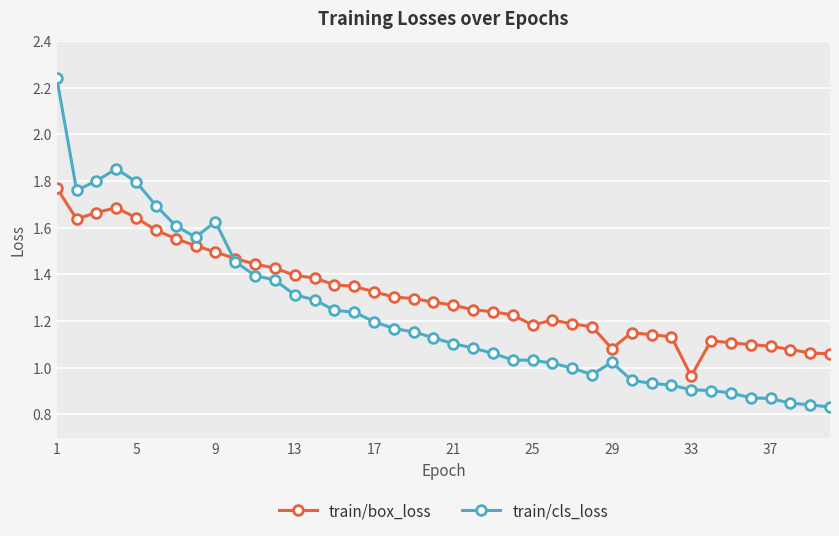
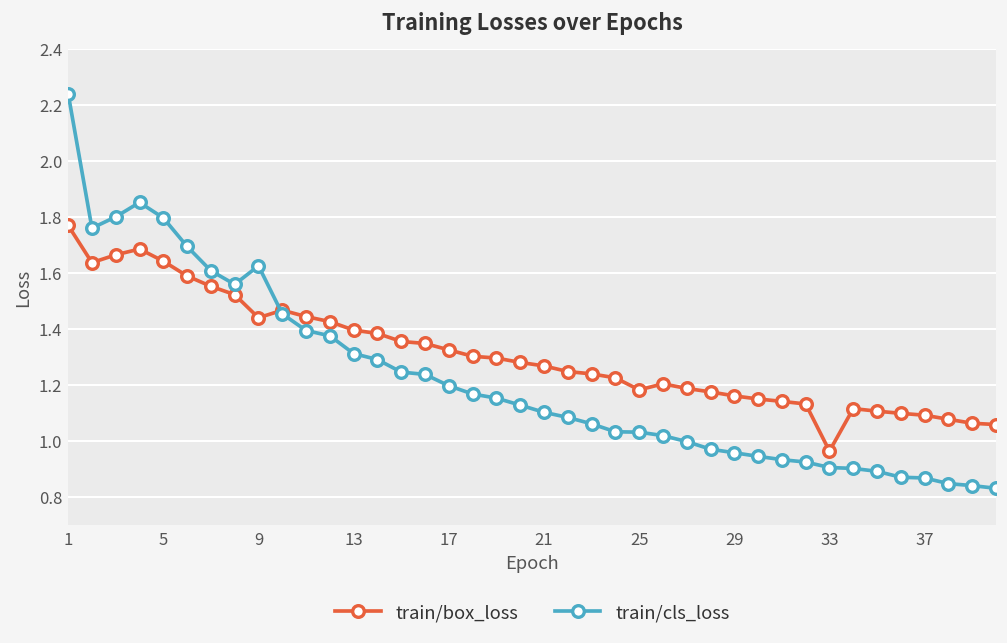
  {
    "train/box_loss": {
      "1": 1.77,
      "5": 1.64,
-     "9": 1.50,
+     "9": 1.44,
      "13": 1.40,
      "17": 1.33,
      "21": 1.27,
      "25": 1.18,
-     "29": 1.08,
+     "29": 1.16,
      "33": 0.96,
      "37": 1.09
    },
    "train/cls_loss": {
      "1": 2.24,
      "5": 1.80,
      "9": 1.63,
      "13": 1.31,
      "17": 1.20,
      "21": 1.10,
      "25": 1.03,
-     "29": 1.02,
+     "29": 0.96,
      "33": 0.91,
      "37": 0.87
    }
  }
